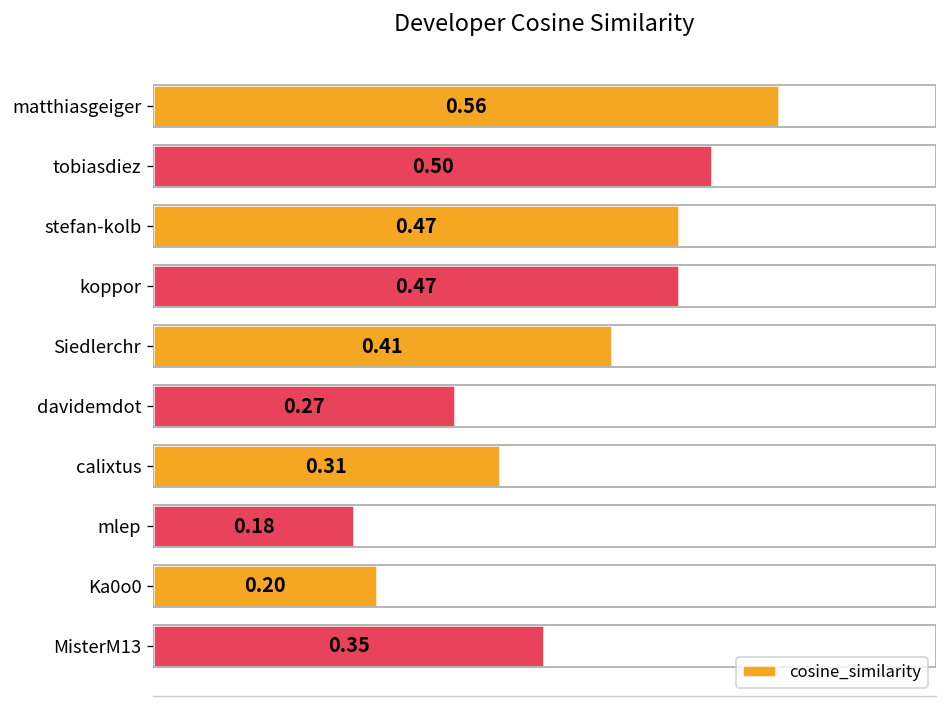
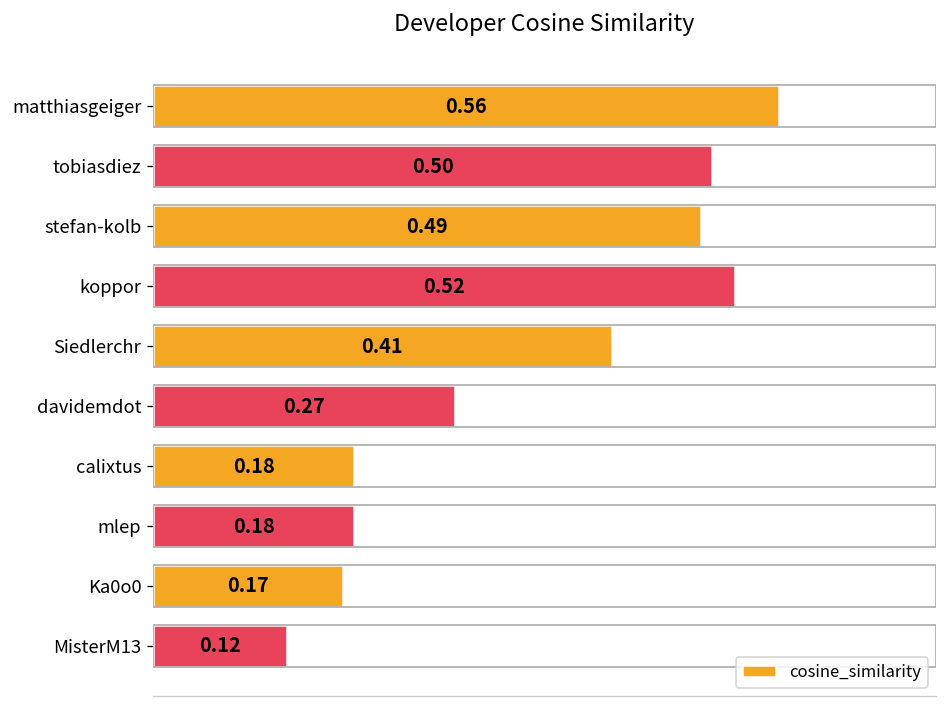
  {
    "matthiasgeiger": 0.56,
    "tobiasdiez": 0.50,
-   "stefan-kolb": 0.47,
-   "koppor": 0.47,
+   "stefan-kolb": 0.49,
+   "koppor": 0.52,
    "Siedlerchr": 0.41,
    "davidemdot": 0.27,
-   "calixtus": 0.31,
+   "calixtus": 0.18,
    "mlep": 0.18,
-   "Ka0o0": 0.20,
-   "MisterM13": 0.35
+   "Ka0o0": 0.17,
+   "MisterM13": 0.12
  }
